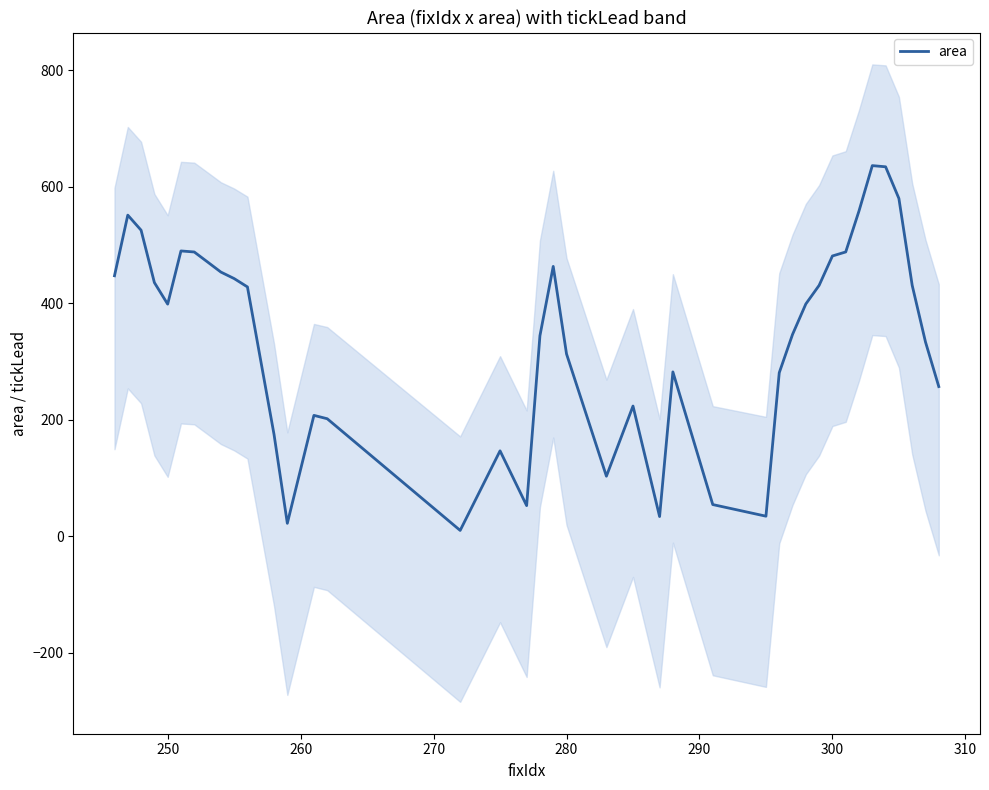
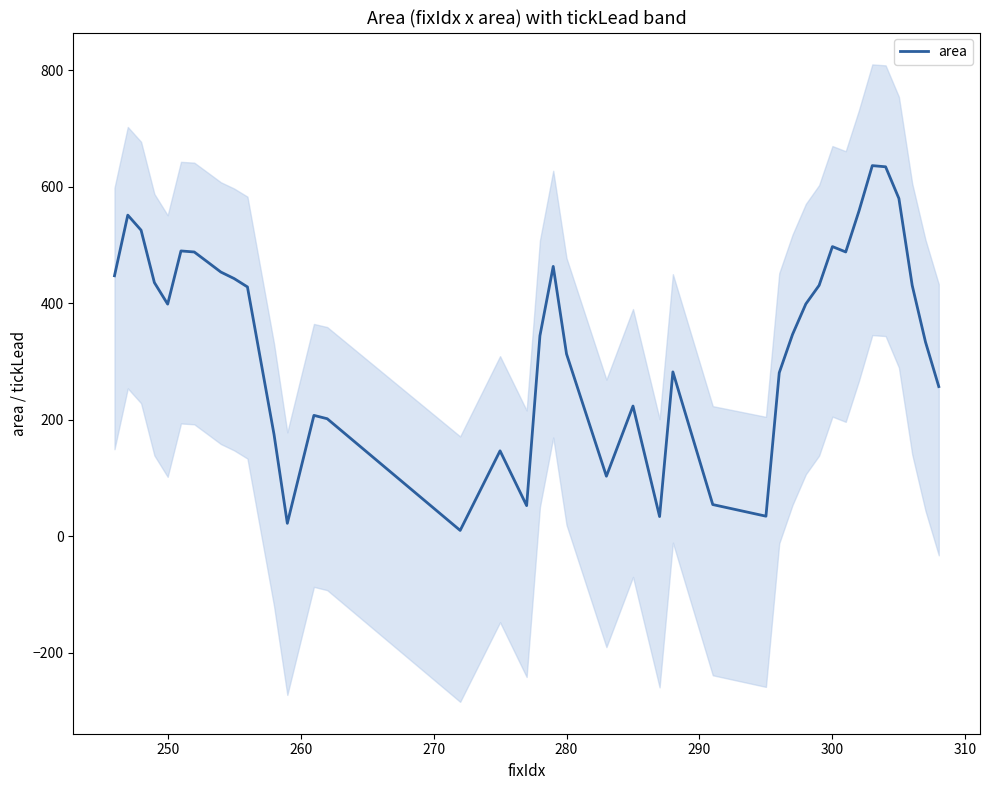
  {
    "area": {
      "250": 400,
      "280": 310,
-     "300": 480
+     "300": 500
    }
  }
